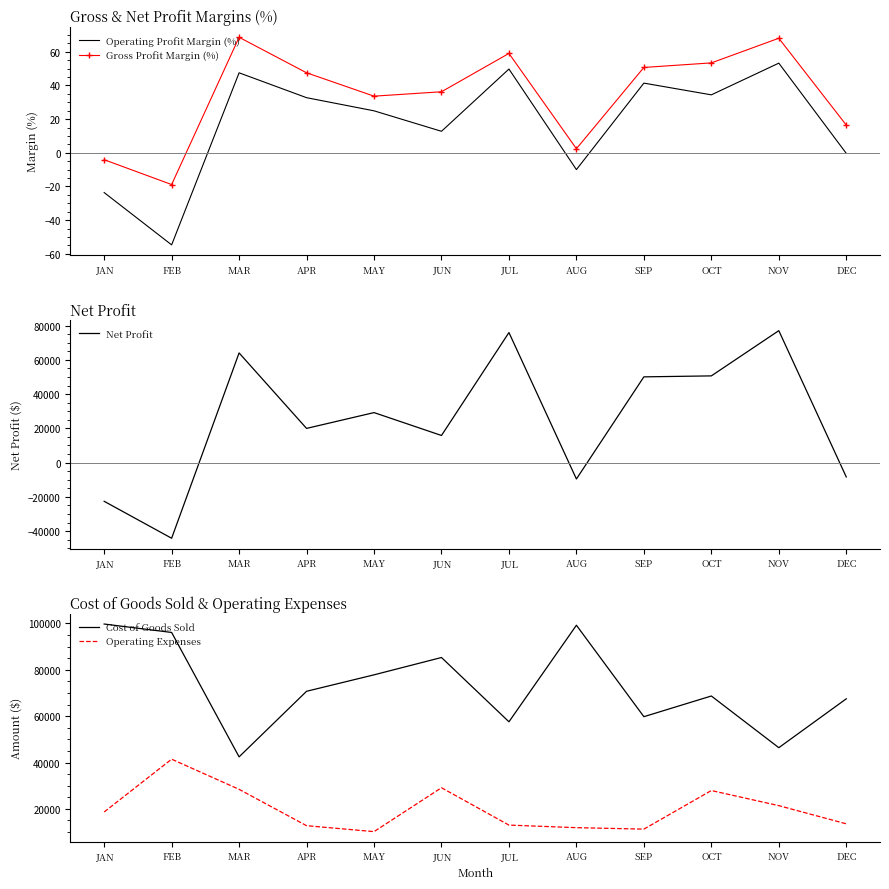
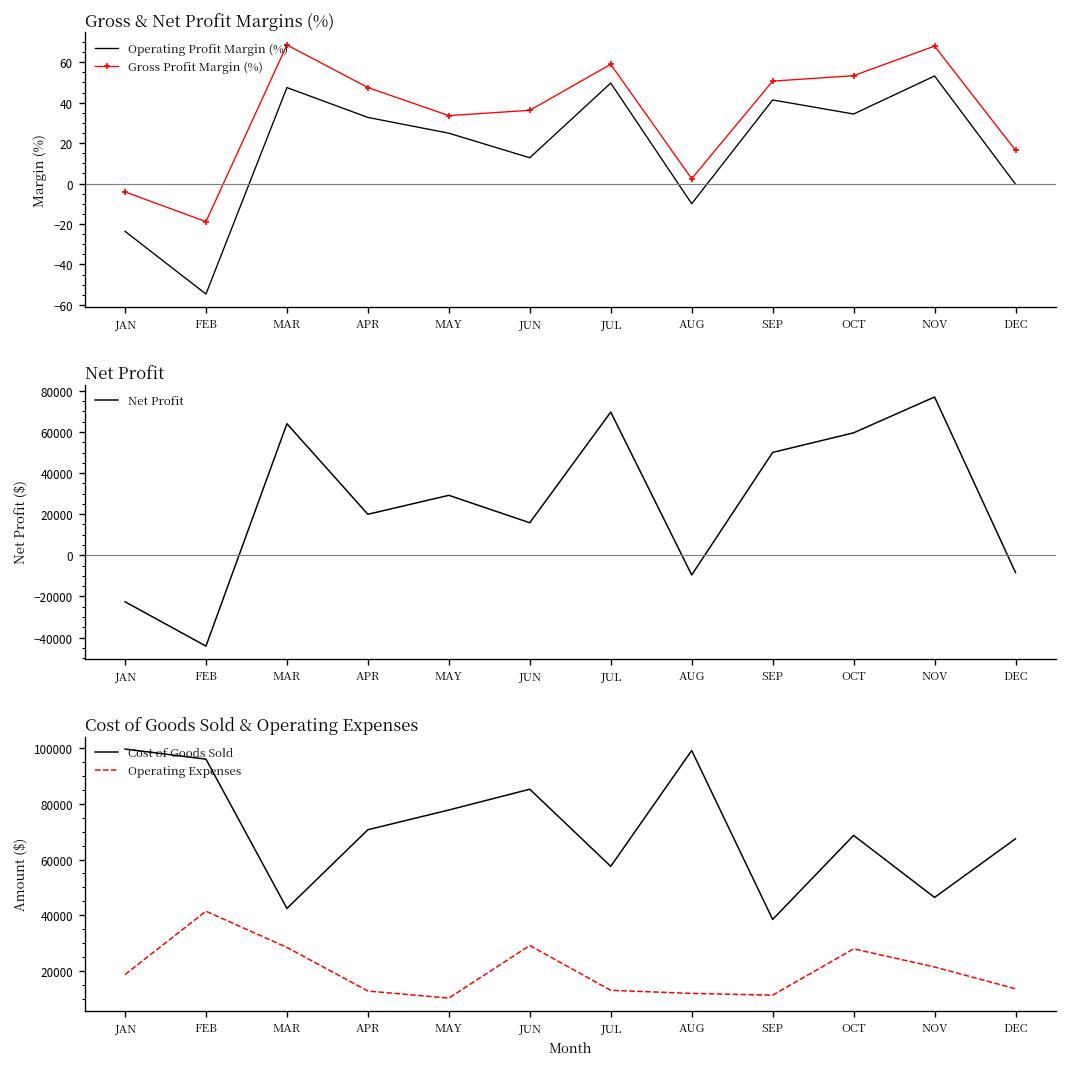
  {
    "Gross & Net Profit Margins (%)": {
      "Operating Profit Margin (%)": {
        "JAN": -24,
        "FEB": -55,
        "MAR": 47,
        "APR": 33,
        "MAY": 25,
        "JUN": 13,
        "JUL": 50,
        "AUG": -10,
        "SEP": 41,
        "OCT": 34,
        "NOV": 53,
        "DEC": 0
      },
      "Gross Profit Margin (%)": {
        "JAN": -4,
        "FEB": -19,
        "MAR": 69,
        "APR": 47,
        "MAY": 34,
        "JUN": 36,
        "JUL": 59,
        "AUG": 2,
        "SEP": 51,
        "OCT": 53,
        "NOV": 68,
        "DEC": 16
      }
    },
    "Net Profit": {
      "JAN": -23000,
      "FEB": -44000,
      "MAR": 64000,
      "APR": 20000,
      "MAY": 29000,
      "JUN": 16000,
-     "JUL": 76000,
+     "JUL": 70000,
      "AUG": -10000,
      "SEP": 50000,
-     "OCT": 51000,
+     "OCT": 60000,
      "NOV": 77000,
      "DEC": -8000
    },
    "Cost of Goods Sold & Operating Expenses": {
      "Cost of Goods Sold": {
        "JAN": 100000,
        "FEB": 96000,
        "MAR": 42000,
        "APR": 71000,
        "MAY": 78000,
        "JUN": 85000,
        "JUL": 58000,
        "AUG": 99000,
-       "SEP": 60000,
+       "SEP": 38000,
        "OCT": 69000,
        "NOV": 46000,
        "DEC": 67000
      },
      "Operating Expenses": {
        "JAN": 19000,
        "FEB": 41000,
        "MAR": 28000,
        "APR": 13000,
        "MAY": 10000,
        "JUN": 29000,
        "JUL": 13000,
        "AUG": 12000,
        "SEP": 11000,
        "OCT": 28000,
        "NOV": 21000,
        "DEC": 14000
      }
    }
  }
